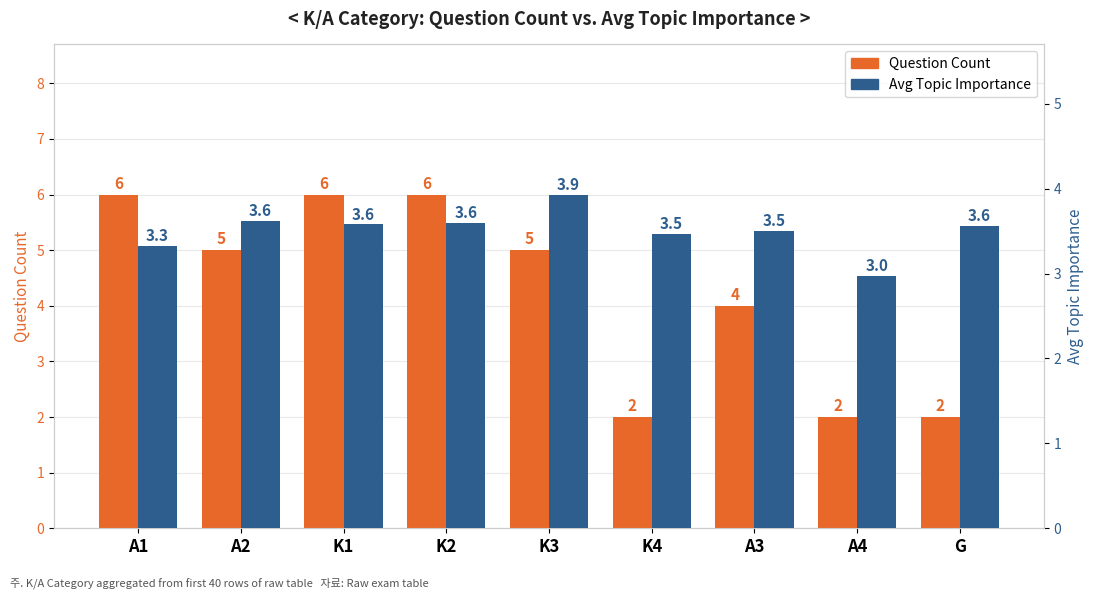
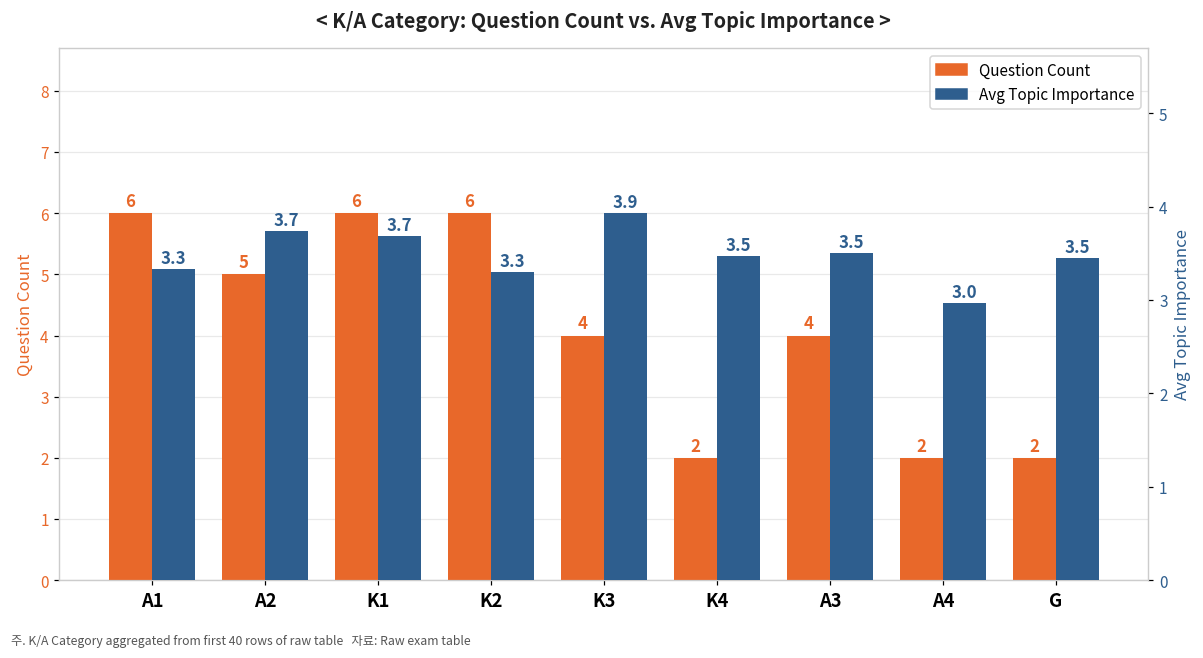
  {
    "Question Count": {
      "A1": 6,
      "A2": 5,
      "K1": 6,
      "K2": 6,
-     "K3": 5,
+     "K3": 4,
      "K4": 2,
      "A3": 4,
      "A4": 2,
      "G": 2
    },
    "Avg Topic Importance": {
      "A1": 3.3,
-     "A2": 3.6,
-     "K1": 3.6,
-     "K2": 3.6,
+     "A2": 3.7,
+     "K1": 3.7,
+     "K2": 3.3,
      "K3": 3.9,
      "K4": 3.5,
      "A3": 3.5,
      "A4": 3.0,
-     "G": 3.6
+     "G": 3.5
    }
  }
